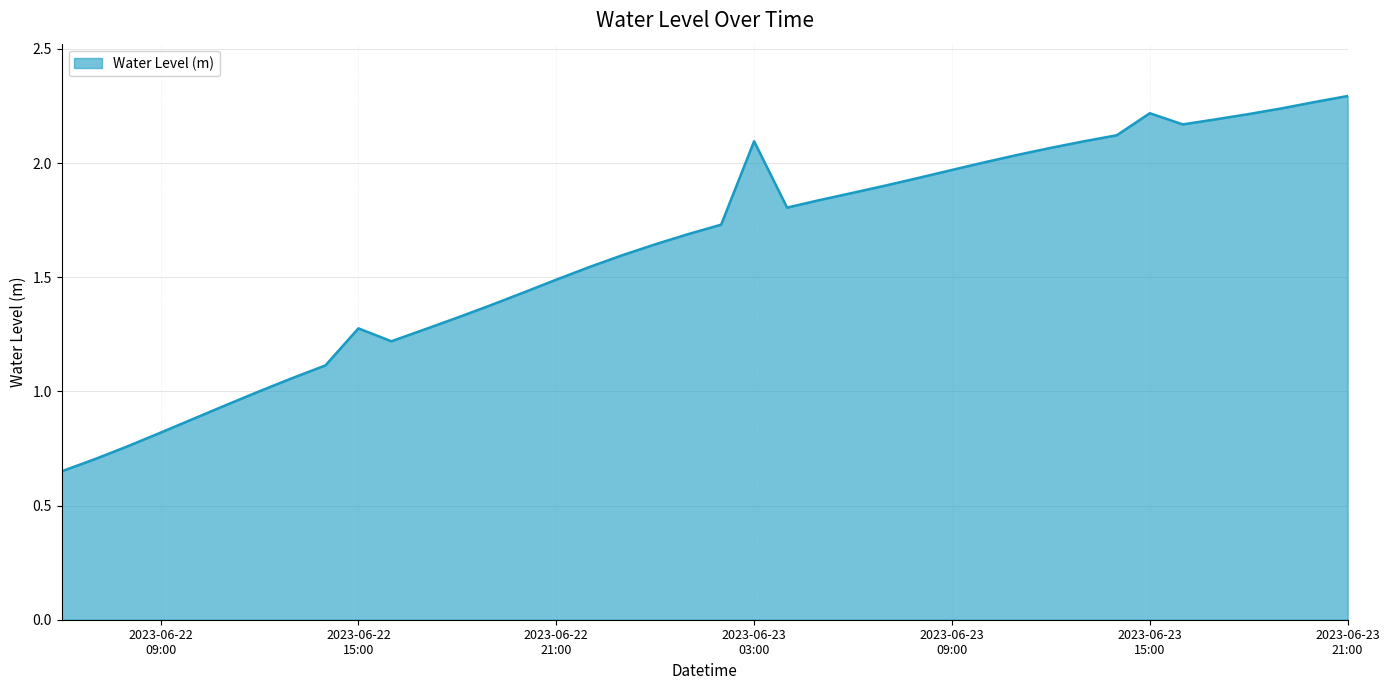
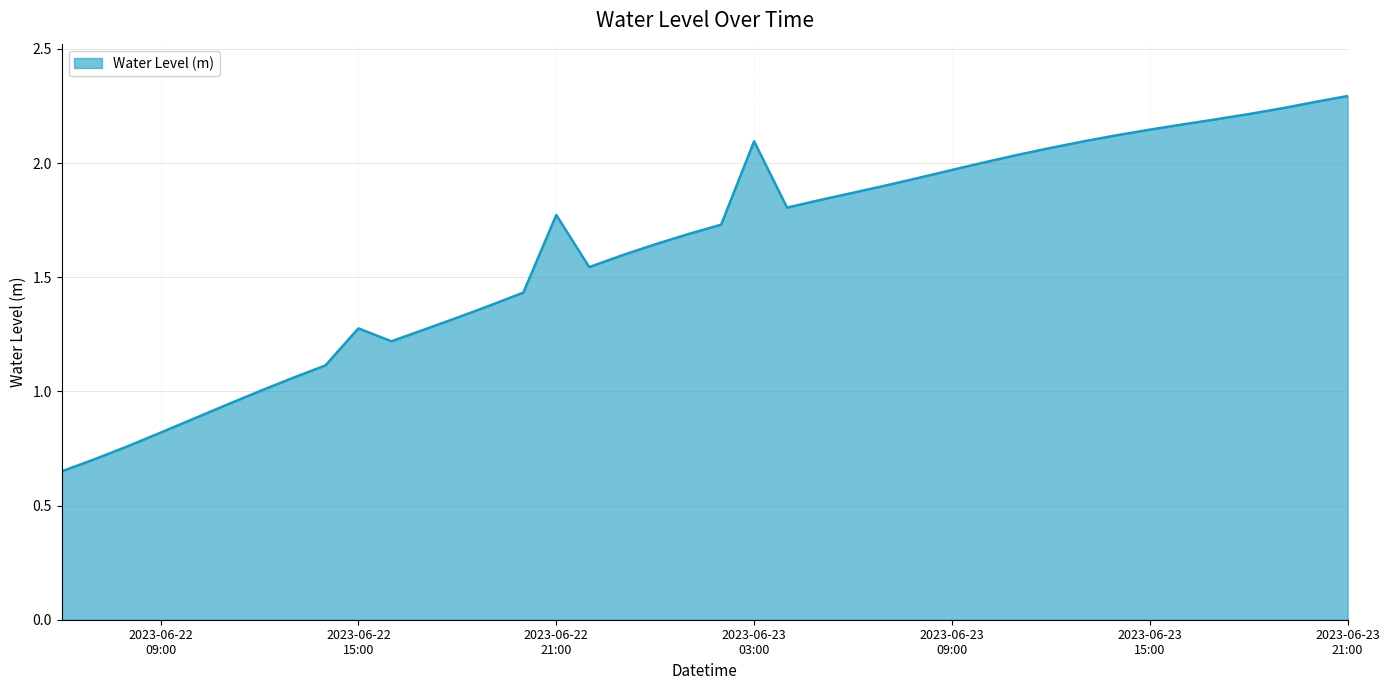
  {
    "2023-06-22 09:00": 0.82,
    "2023-06-22 15:00": 1.28,
-   "2023-06-22 21:00": 1.49,
+   "2023-06-22 21:00": 1.77,
    "2023-06-23 03:00": 2.10,
    "2023-06-23 09:00": 1.97,
-   "2023-06-23 15:00": 2.22,
+   "2023-06-23 15:00": 2.15,
    "2023-06-23 21:00": 2.29
  }
